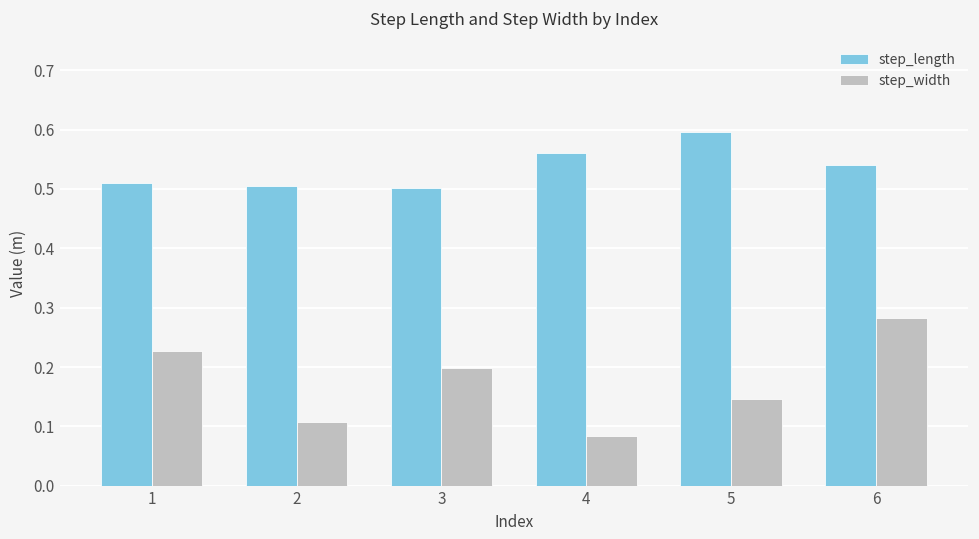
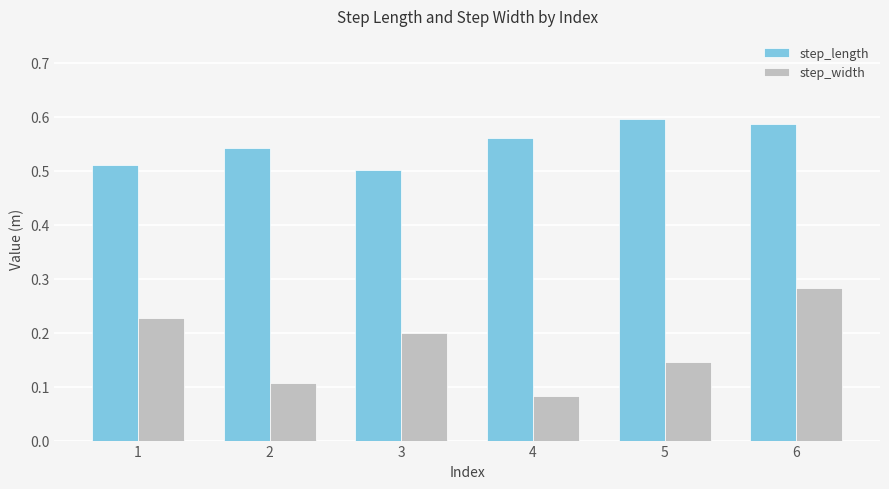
  {
    "step_length": {
      "1": 0.51,
-     "2": 0.51,
+     "2": 0.54,
      "3": 0.50,
      "4": 0.56,
      "5": 0.60,
-     "6": 0.54
+     "6": 0.59
    },
    "step_width": {
      "1": 0.23,
      "2": 0.11,
      "3": 0.20,
      "4": 0.08,
      "5": 0.15,
      "6": 0.28
    }
  }
